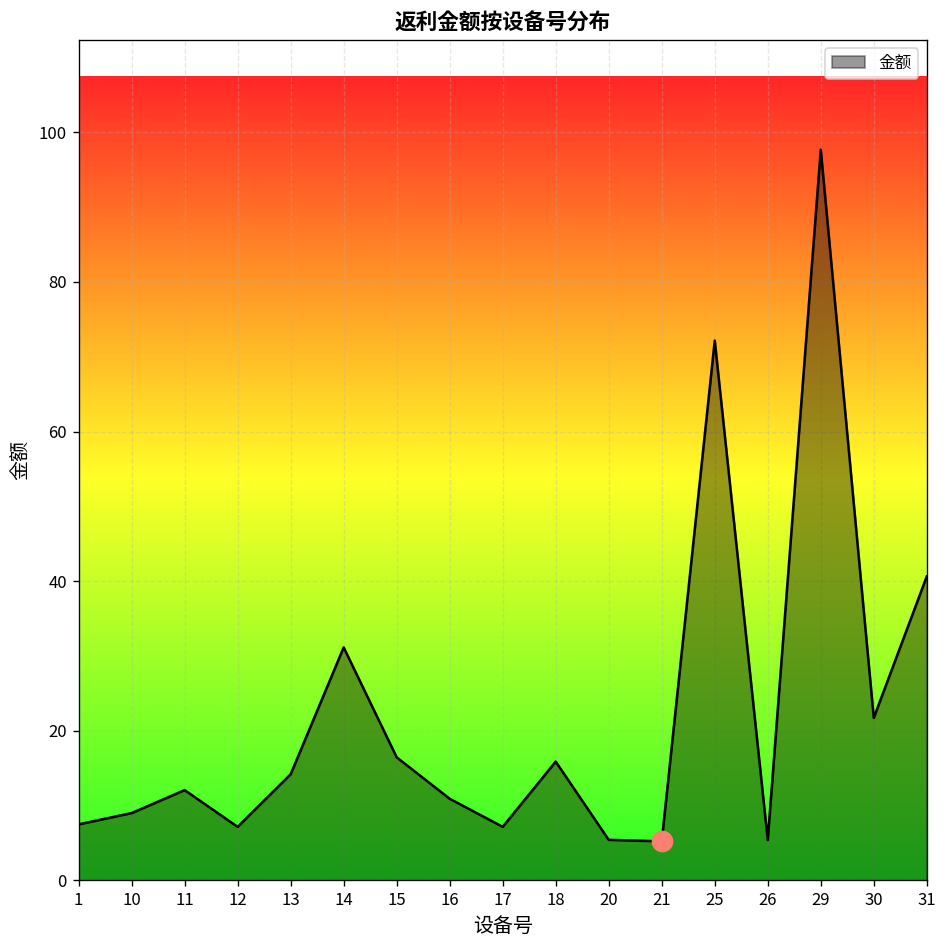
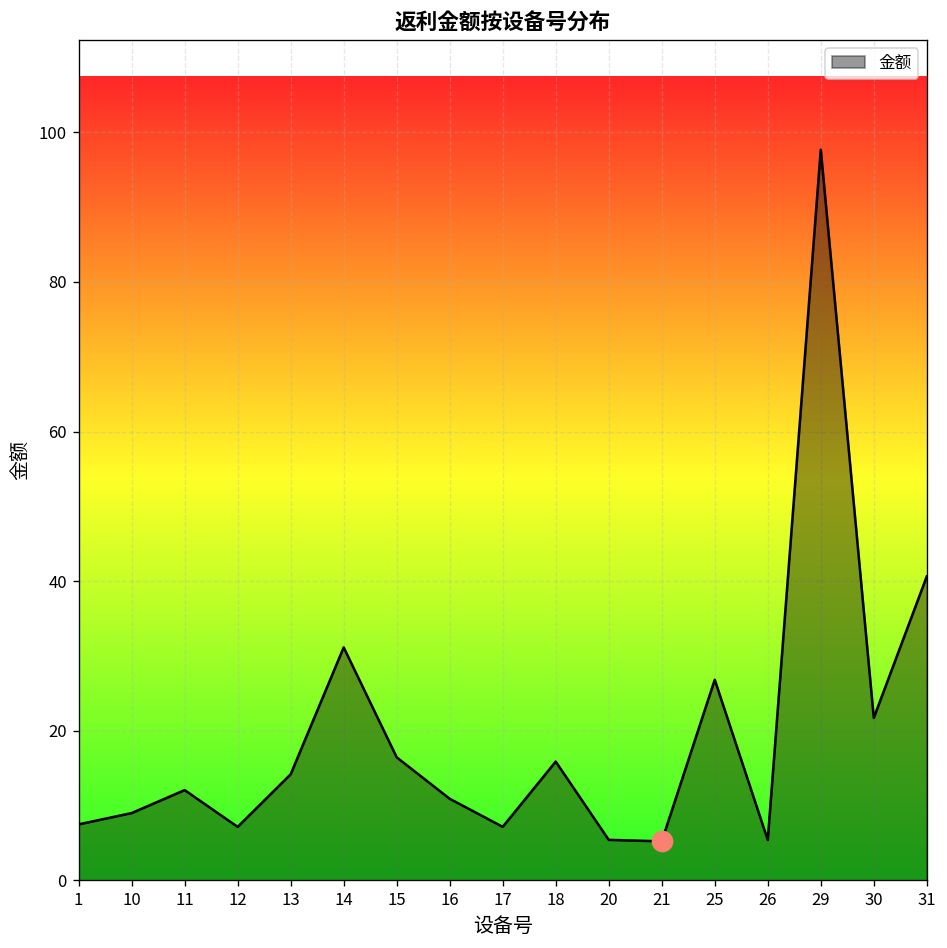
  {
    "金额": {
      "1": 8,
      "10": 9,
      "11": 12,
      "12": 7,
      "13": 14,
      "14": 31,
      "15": 16,
      "16": 11,
      "17": 7,
      "18": 16,
      "20": 5,
-     "25": 72,
+     "25": 27,
      "26": 5,
      "29": 98,
      "30": 22,
      "31": 41
    }
  }
